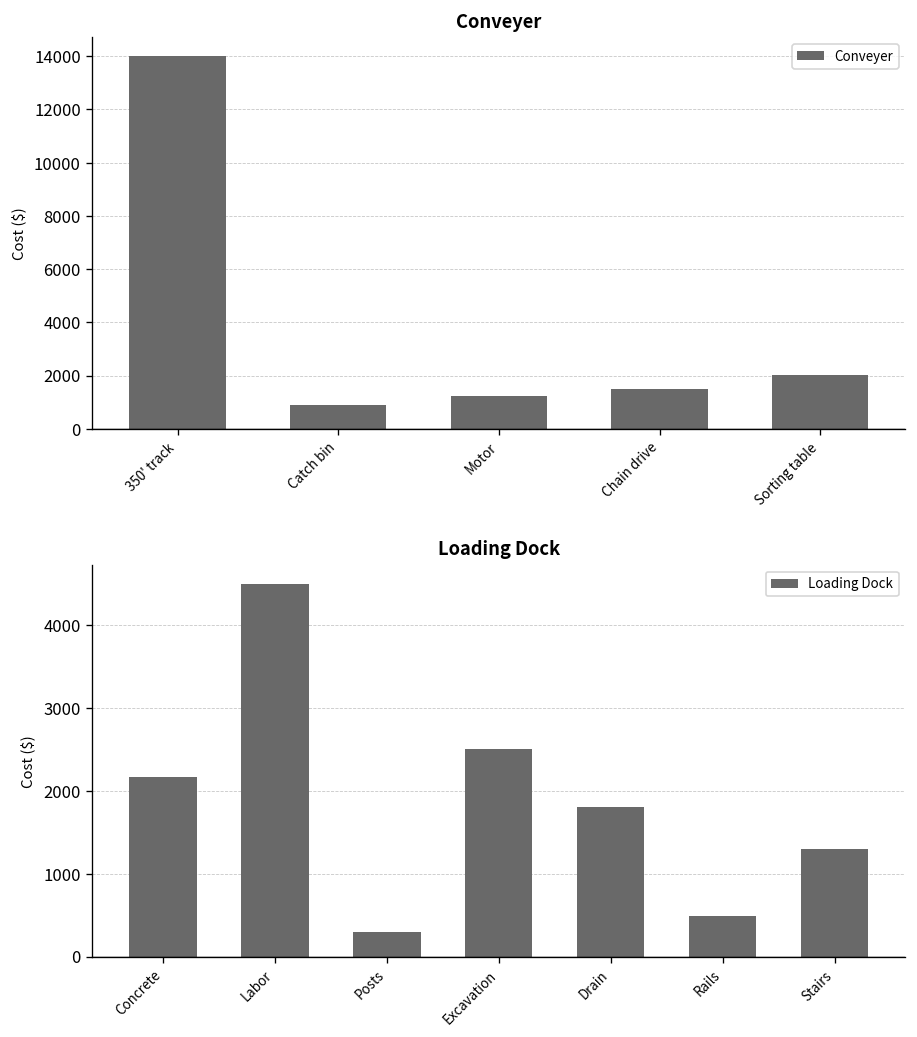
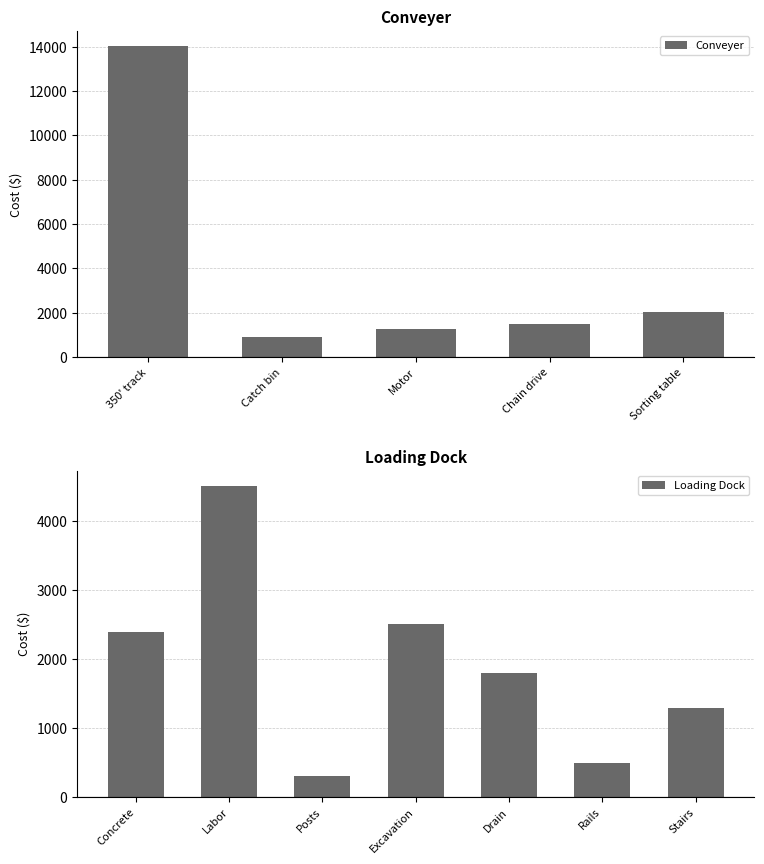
  {
    "Conveyer": {
      "350' track": 14000,
      "Catch bin": 900,
      "Motor": 1200,
      "Chain drive": 1500,
      "Sorting table": 2000
    },
    "Loading Dock": {
-     "Concrete": 2200,
+     "Concrete": 2400,
      "Labor": 4500,
      "Posts": 300,
      "Excavation": 2500,
      "Drain": 1800,
      "Rails": 500,
      "Stairs": 1300
    }
  }
